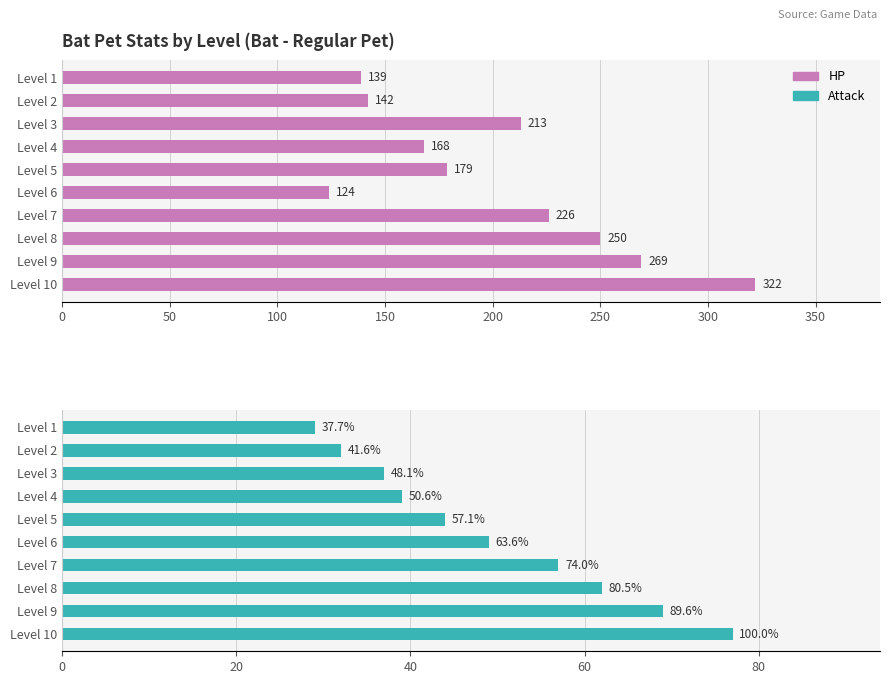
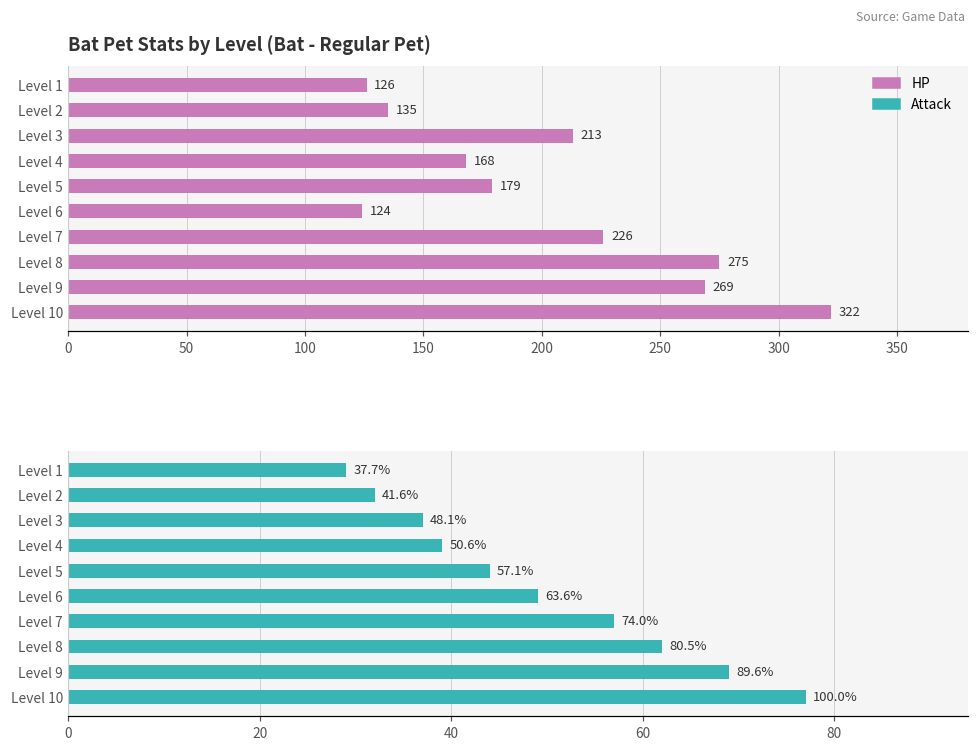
  {
    "Bat Pet Stats by Level (Bat - Regular Pet)": {
-     "Level 1": 139,
-     "Level 2": 142,
+     "Level 1": 126,
+     "Level 2": 135,
      "Level 3": 213,
      "Level 4": 168,
      "Level 5": 179,
      "Level 6": 124,
      "Level 7": 226,
-     "Level 8": 250,
+     "Level 8": 275,
      "Level 9": 269,
      "Level 10": 322
    }
  }
